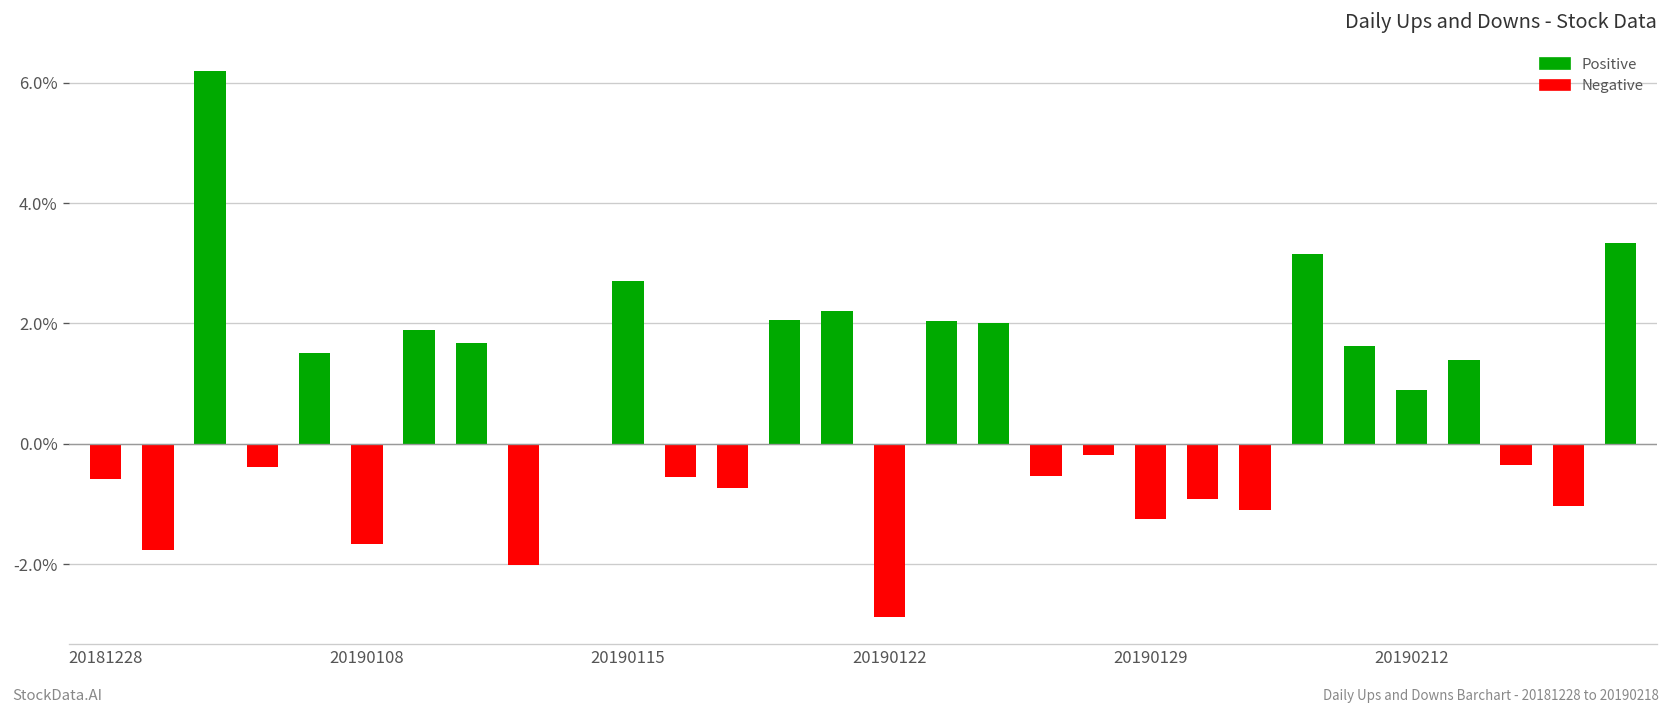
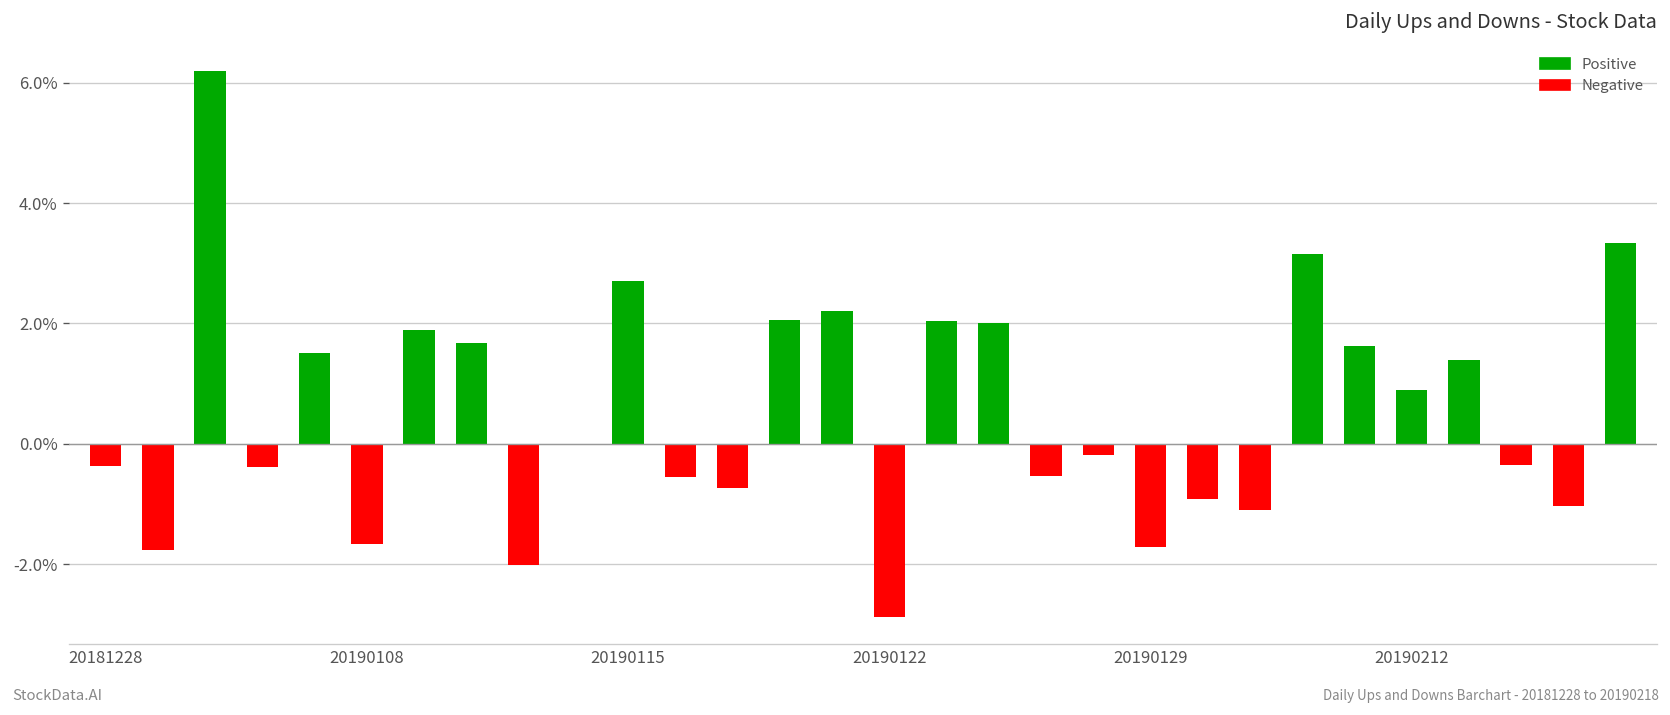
  {
-   "20181228": "-0.6%",
+   "20181228": "-0.4%",
    "20190108": "-1.7%",
    "20190115": "2.7%",
    "20190122": "-2.9%",
-   "20190129": "-1.3%",
+   "20190129": "-1.7%",
    "20190212": "0.9%"
  }
